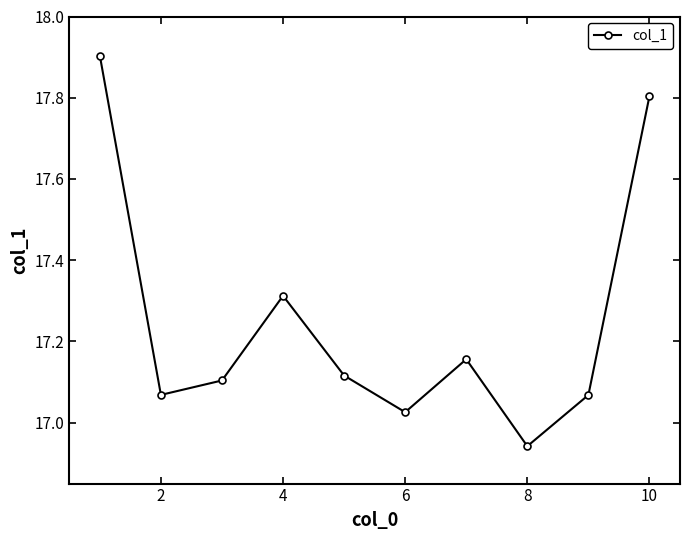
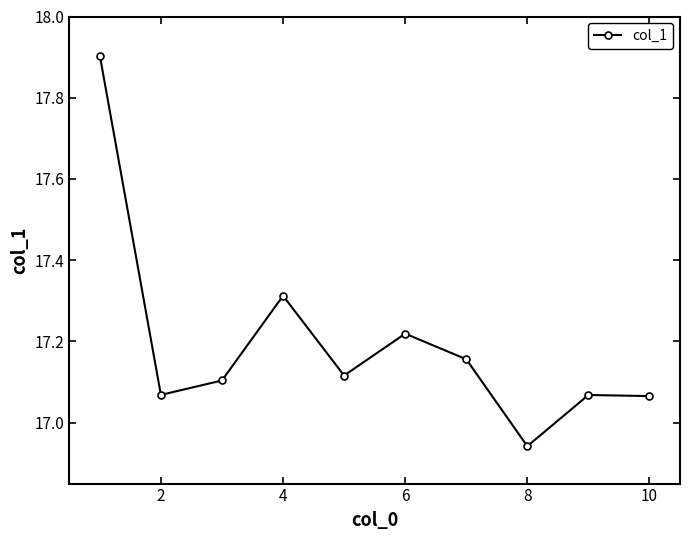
  {
    "2": 17.07,
    "4": 17.31,
-   "6": 17.03,
+   "6": 17.22,
    "8": 16.94,
-   "10": 17.80
+   "10": 17.07
  }
